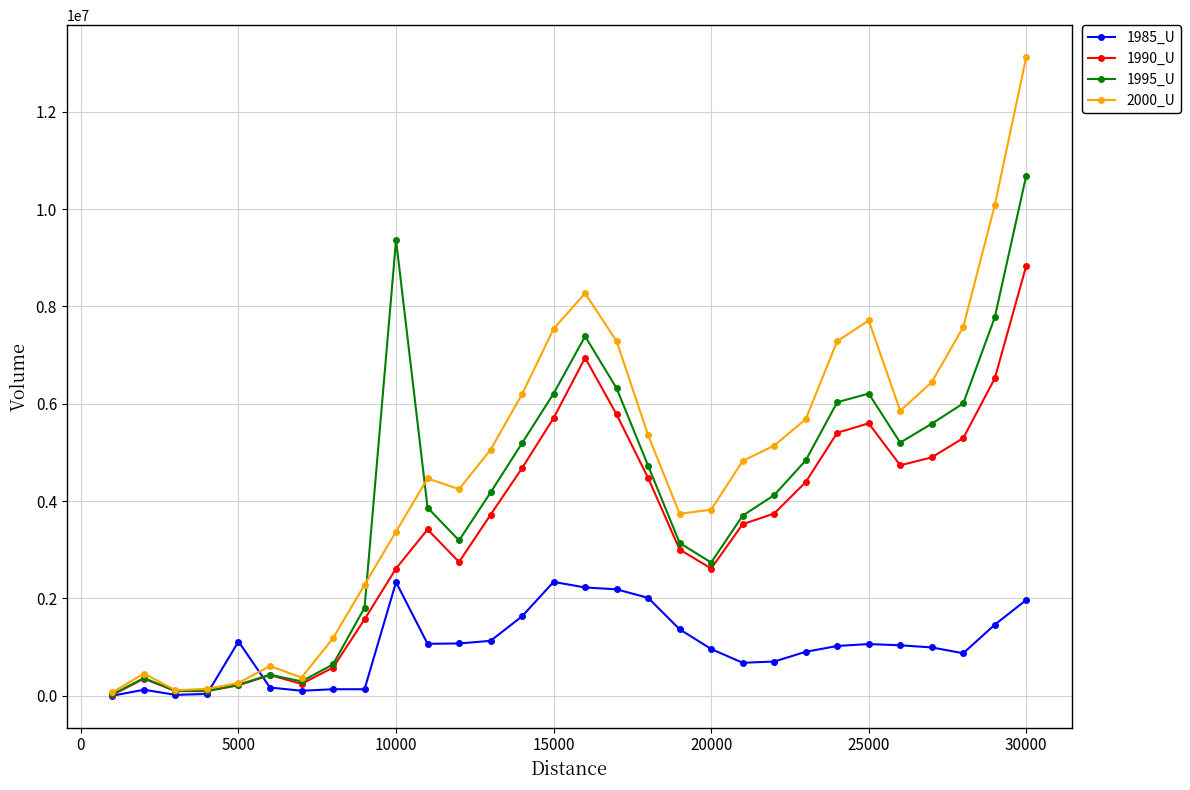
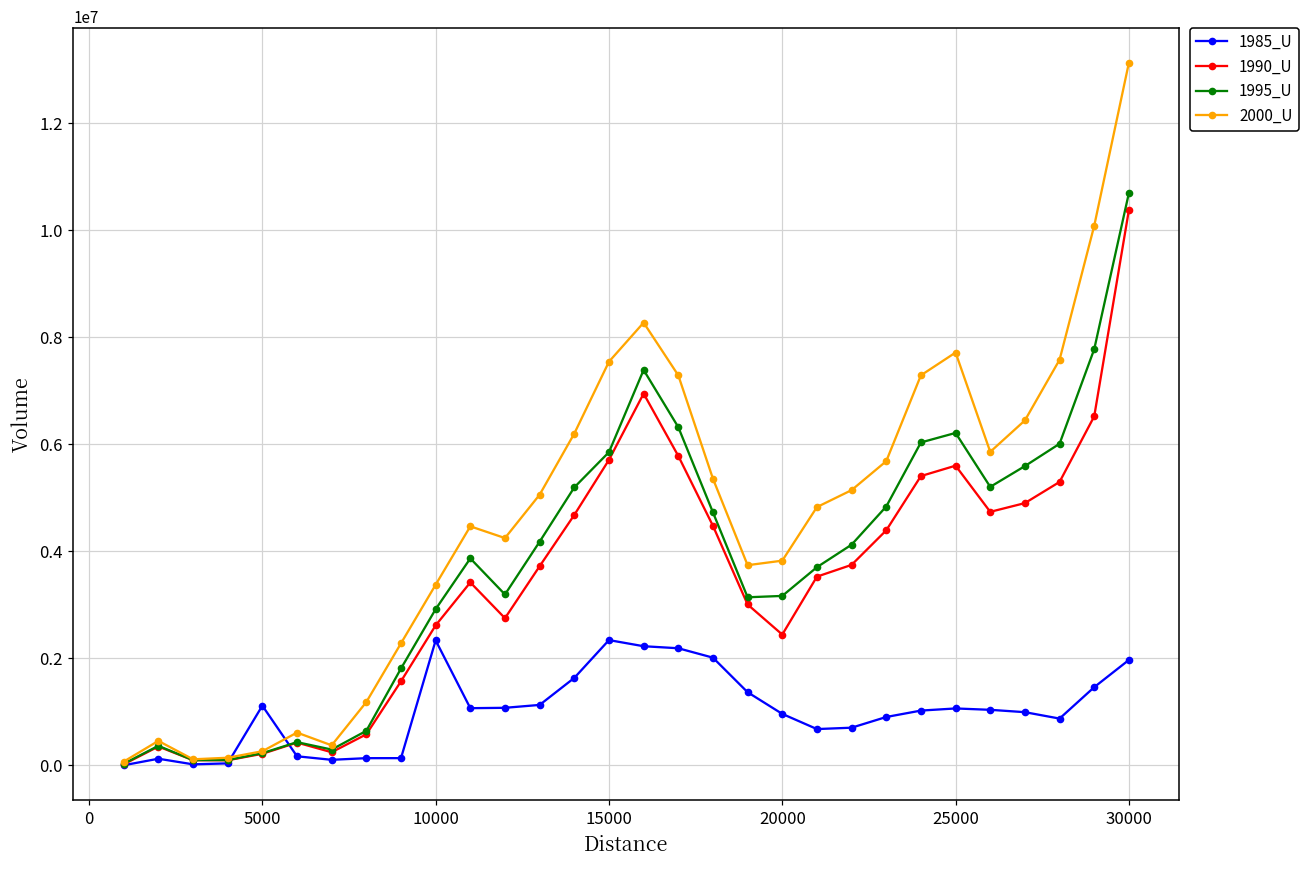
  {
    "1985_U": {
      "5000": 1100000,
      "10000": 2300000,
      "15000": 2300000,
      "20000": 1000000,
      "25000": 1100000,
      "30000": 2000000
    },
    "1990_U": {
      "10000": 2600000,
      "15000": 5700000,
-     "20000": 2600000,
+     "20000": 2400000,
      "25000": 5600000,
-     "30000": 8800000
+     "30000": 10400000
    },
    "1995_U": {
-     "10000": 9400000,
-     "15000": 6200000,
-     "20000": 2700000,
+     "10000": 2900000,
+     "15000": 5900000,
+     "20000": 3200000,
      "25000": 6200000,
      "30000": 10700000
    },
    "2000_U": {
      "10000": 3400000,
      "15000": 7500000,
      "20000": 3800000,
      "25000": 7700000,
      "30000": 13100000
    }
  }
